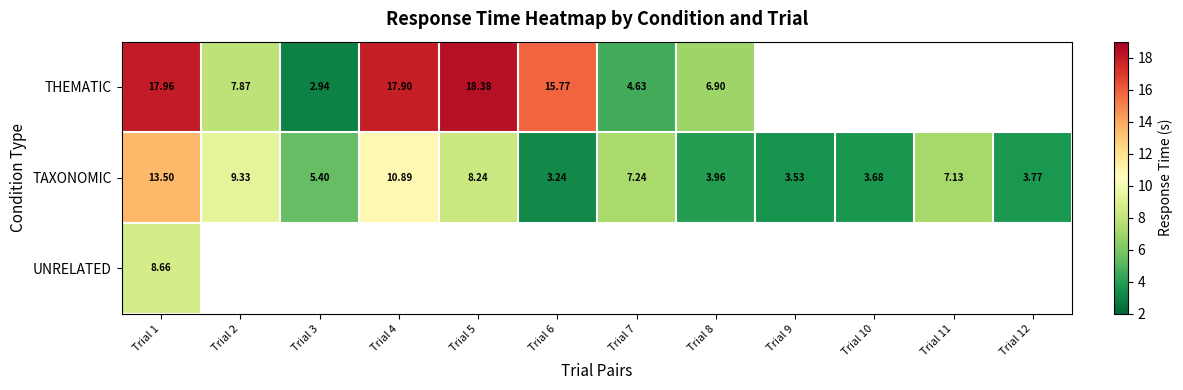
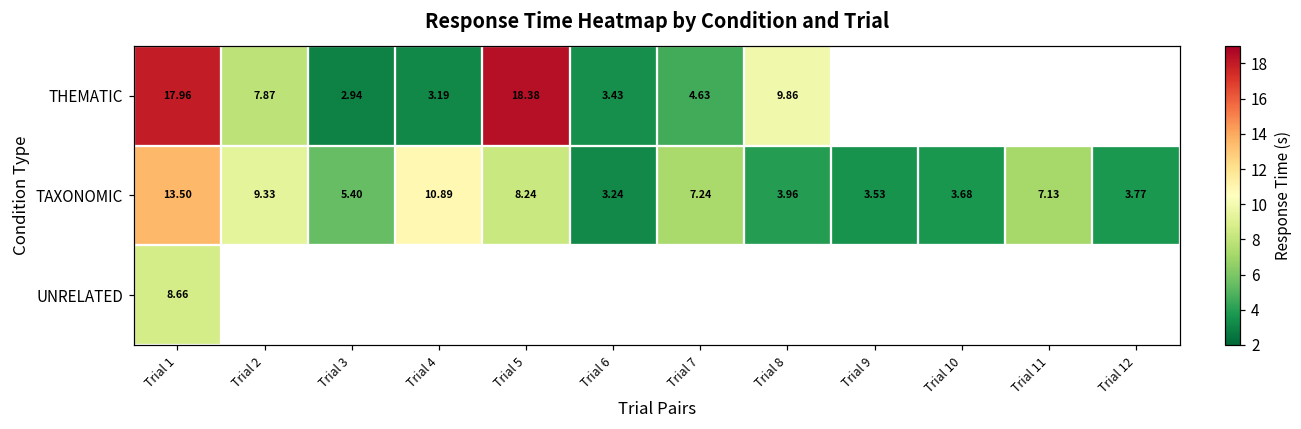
  {
    "THEMATIC": {
      "Trial 1": 17.96,
      "Trial 2": 7.87,
      "Trial 3": 2.94,
-     "Trial 4": 17.90,
+     "Trial 4": 3.19,
      "Trial 5": 18.38,
-     "Trial 6": 15.77,
+     "Trial 6": 3.43,
      "Trial 7": 4.63,
-     "Trial 8": 6.90
+     "Trial 8": 9.86
    },
    "TAXONOMIC": {
      "Trial 1": 13.50,
      "Trial 2": 9.33,
      "Trial 3": 5.40,
      "Trial 4": 10.89,
      "Trial 5": 8.24,
      "Trial 6": 3.24,
      "Trial 7": 7.24,
      "Trial 8": 3.96,
      "Trial 9": 3.53,
      "Trial 10": 3.68,
      "Trial 11": 7.13,
      "Trial 12": 3.77
    },
    "UNRELATED": {
      "Trial 1": 8.66
    }
  }
